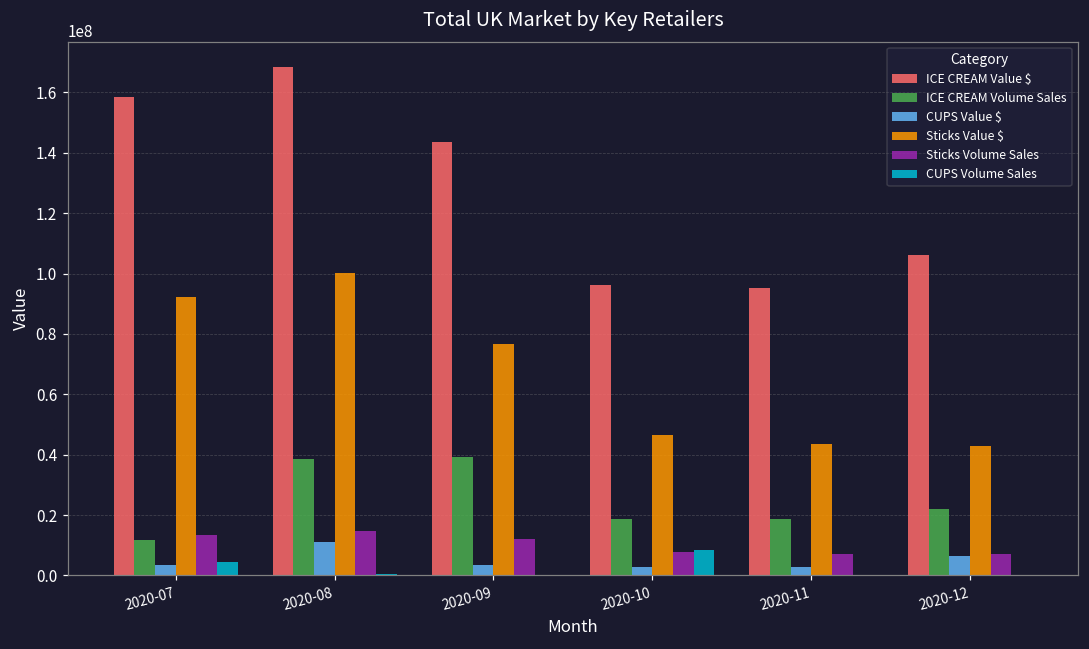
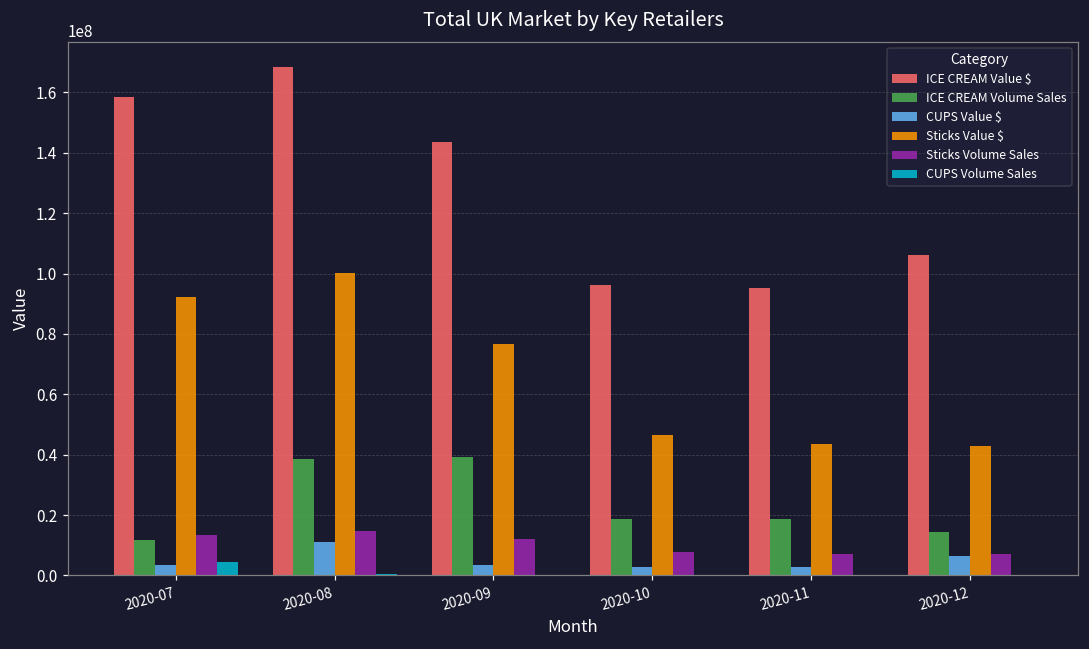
  {
    "ICE CREAM Value $": {
      "2020-07": 159000000,
      "2020-08": 168000000,
      "2020-09": 144000000,
      "2020-10": 96000000,
      "2020-11": 95000000,
      "2020-12": 106000000
    },
    "ICE CREAM Volume Sales": {
      "2020-07": 12000000,
      "2020-08": 39000000,
      "2020-09": 39000000,
      "2020-10": 19000000,
      "2020-11": 19000000,
-     "2020-12": 22000000
+     "2020-12": 14000000
    },
    "CUPS Value $": {
      "2020-07": 3000000,
      "2020-08": 11000000,
      "2020-09": 3000000,
      "2020-10": 3000000,
      "2020-11": 3000000,
      "2020-12": 6000000
    },
    "Sticks Value $": {
      "2020-07": 92000000,
      "2020-08": 100000000,
      "2020-09": 77000000,
      "2020-10": 47000000,
      "2020-11": 44000000,
      "2020-12": 43000000
    },
    "Sticks Volume Sales": {
      "2020-07": 13000000,
      "2020-08": 15000000,
      "2020-09": 12000000,
      "2020-10": 8000000,
      "2020-11": 7000000,
      "2020-12": 7000000
    },
    "CUPS Volume Sales": {
      "2020-07": 5000000,
-     "2020-10": 9000000
+     "2020-10": 0
    }
  }
